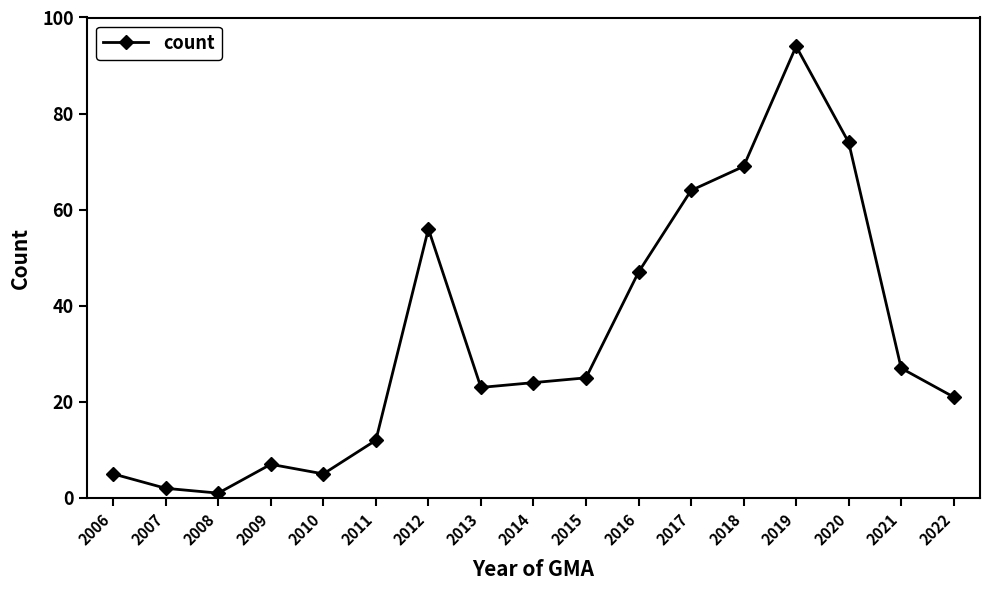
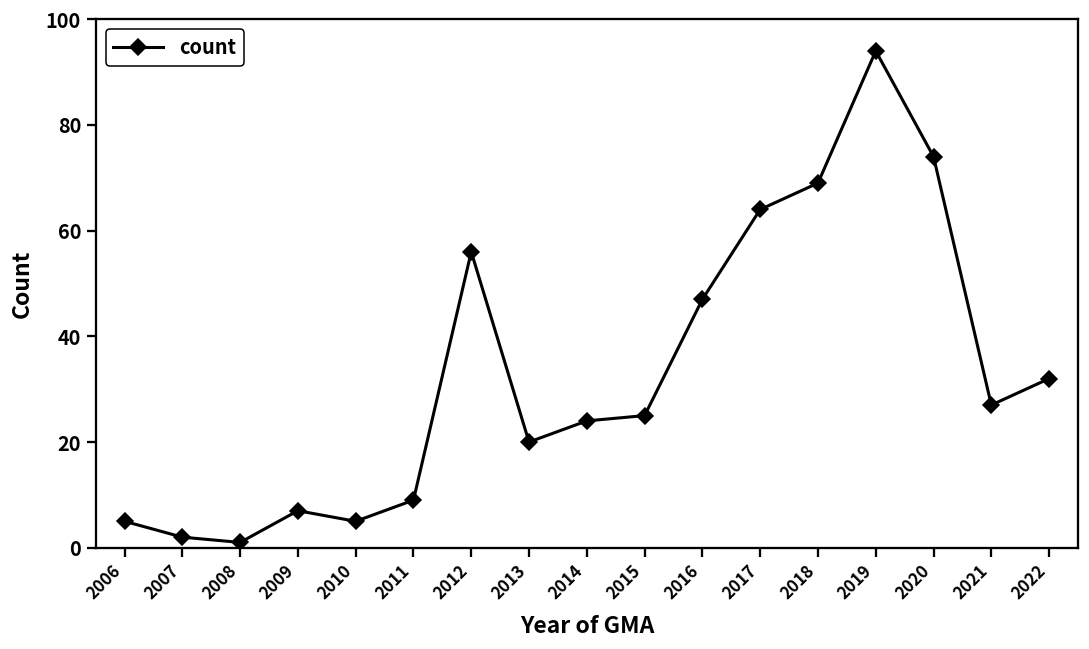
  {
    "2006": 5,
    "2007": 2,
    "2008": 1,
    "2009": 7,
    "2010": 5,
-   "2011": 12,
+   "2011": 9,
    "2012": 56,
-   "2013": 23,
+   "2013": 20,
    "2014": 24,
    "2015": 25,
    "2016": 47,
    "2017": 64,
    "2018": 69,
    "2019": 94,
    "2020": 74,
    "2021": 27,
-   "2022": 21
+   "2022": 32
  }
